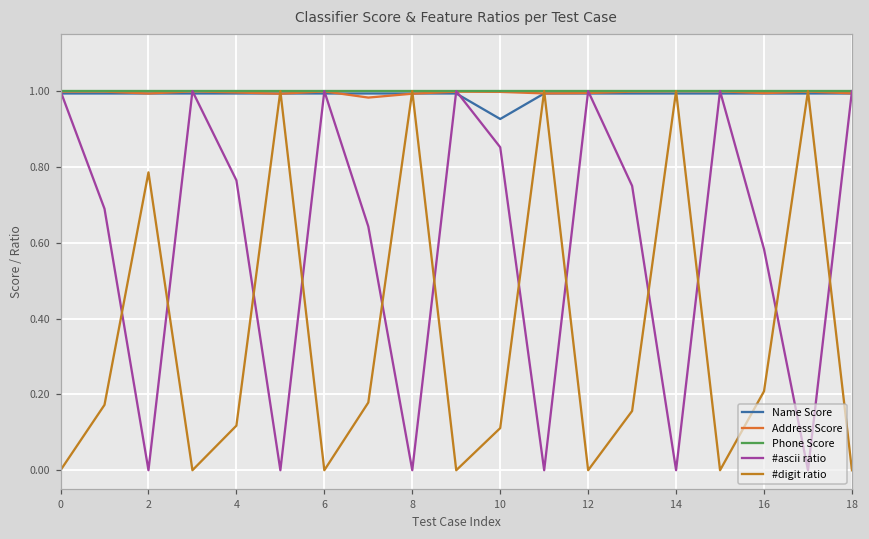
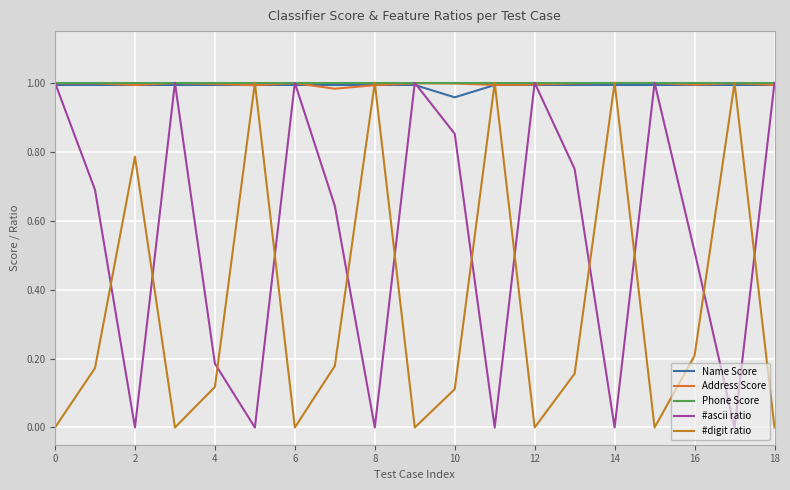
  {
    "Name Score": {
-     "10": 0.93
+     "10": 0.96
    },
    "#ascii ratio": {
      "2": 0.00,
-     "4": 0.76,
+     "4": 0.19,
      "8": 0.00,
      "10": 0.85,
      "14": 0.00,
-     "16": 0.58
+     "16": 0.51
    }
  }
